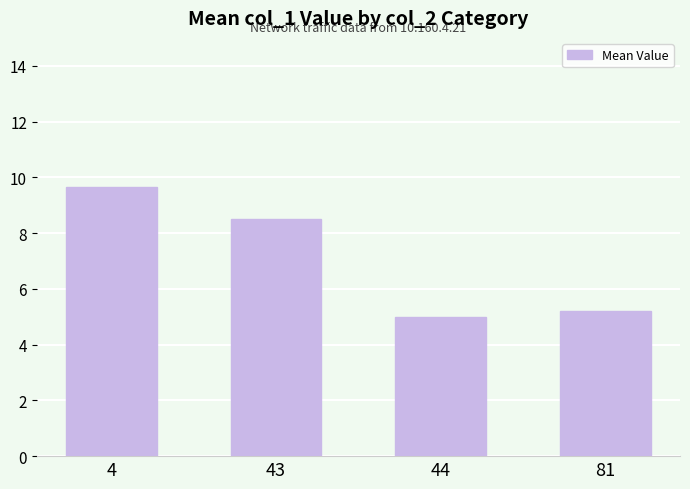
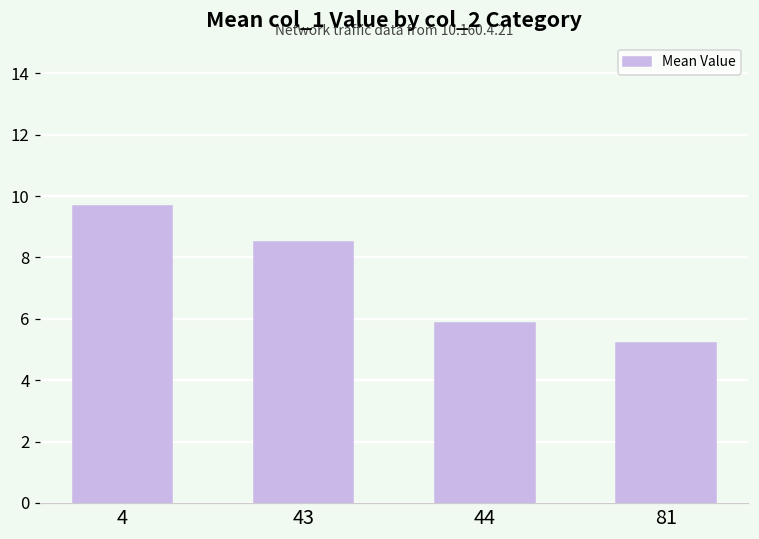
  {
    "4": 9.7,
    "43": 8.5,
-   "44": 5.0,
+   "44": 5.9,
    "81": 5.2
  }
